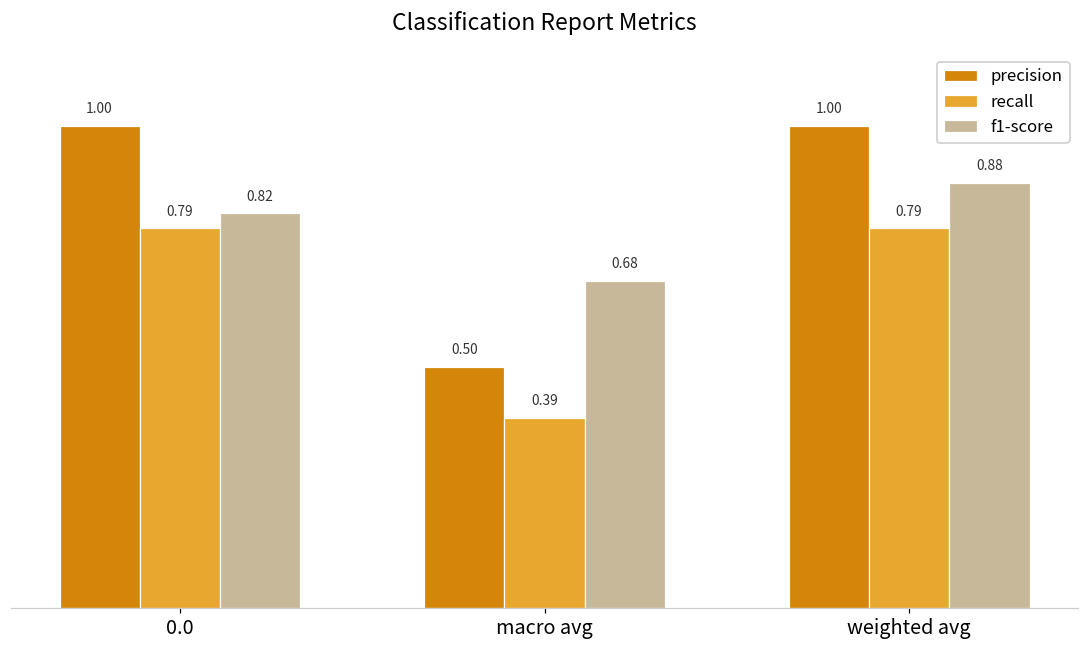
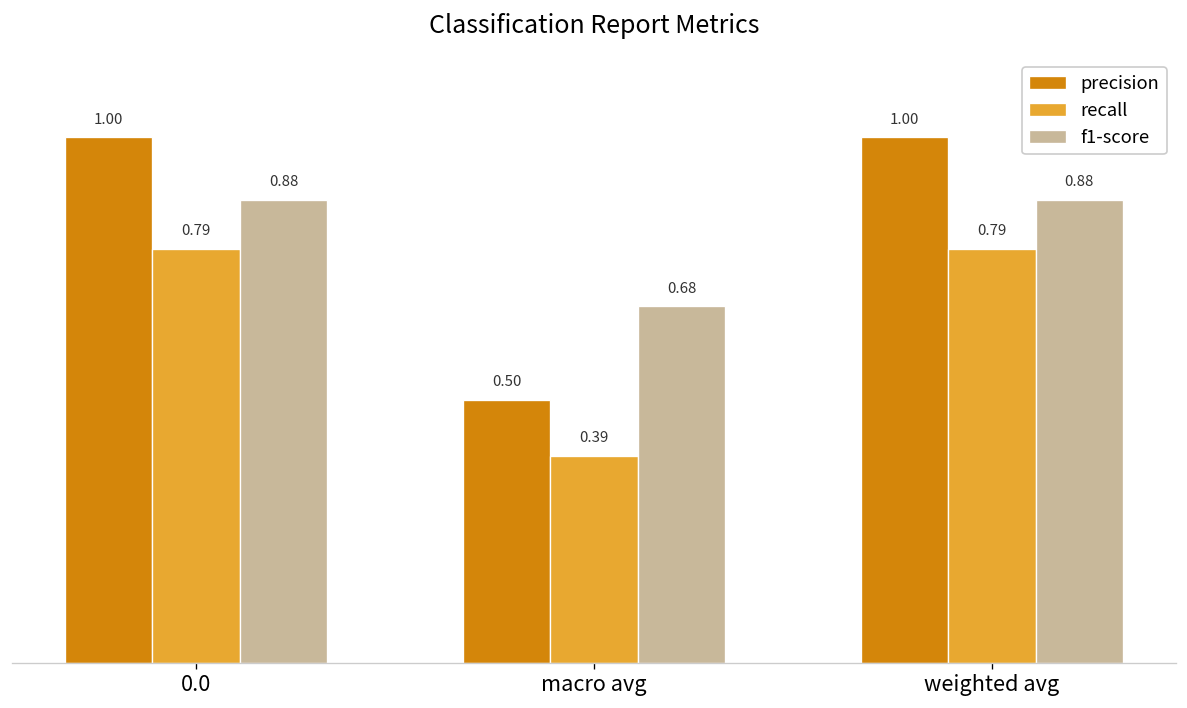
  {
    "f1-score": {
-     "0.0": 0.82,
+     "0.0": 0.88,
      "macro avg": 0.68,
      "weighted avg": 0.88
    }
  }
